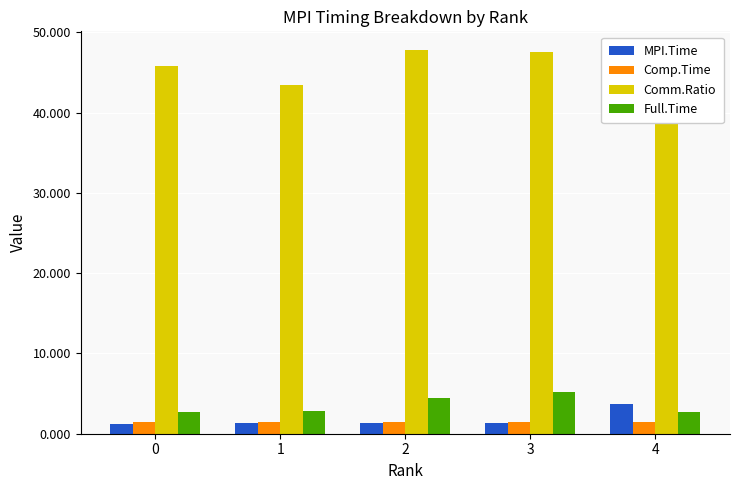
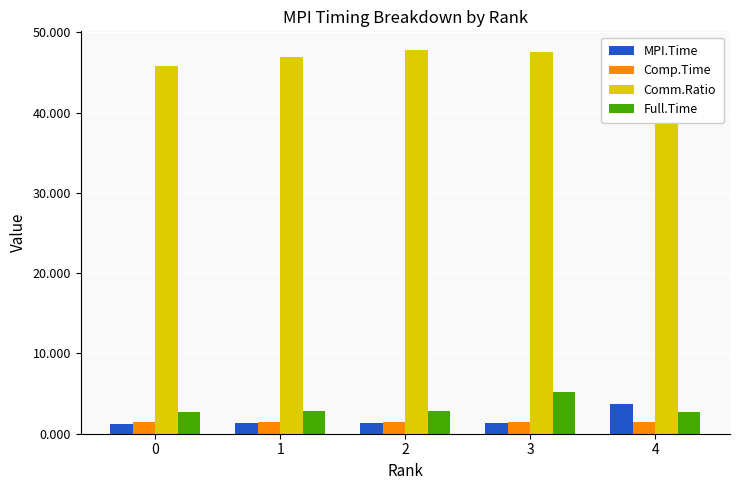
  {
    "MPI.Time": {
      "0": 1,
      "1": 1,
      "2": 1,
      "3": 1,
      "4": 4
    },
    "Comp.Time": {
      "0": 1,
      "1": 1,
      "2": 1,
      "3": 1,
      "4": 1
    },
    "Comm.Ratio": {
      "0": 46,
-     "1": 43,
+     "1": 47,
      "2": 48,
      "3": 48
    },
    "Full.Time": {
      "0": 3,
      "1": 3,
-     "2": 5,
+     "2": 3,
      "3": 5,
      "4": 3
    }
  }
